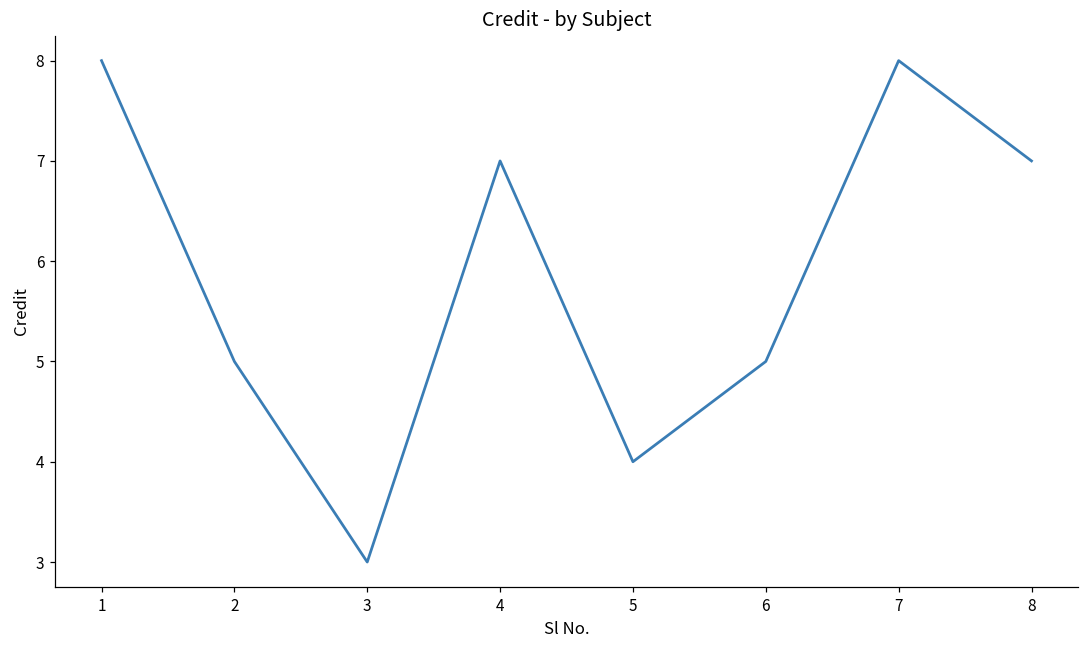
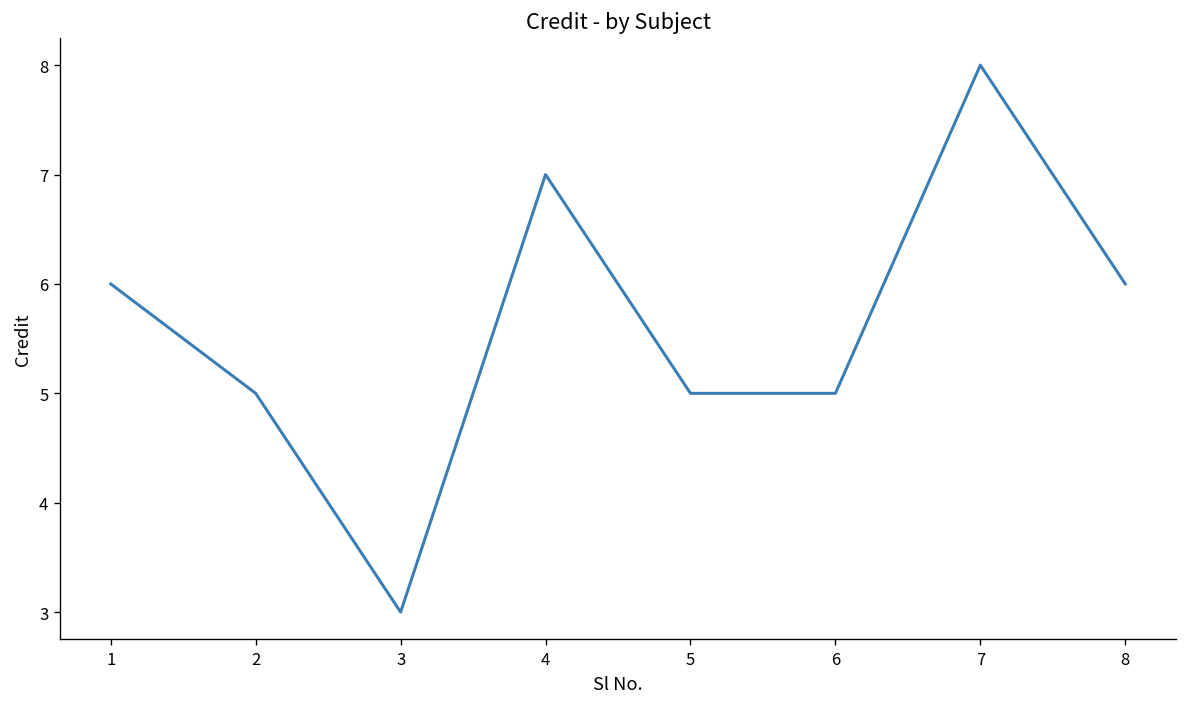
  {
-   "1": 8,
+   "1": 6,
    "2": 5,
    "3": 3,
    "4": 7,
-   "5": 4,
+   "5": 5,
    "6": 5,
    "7": 8,
-   "8": 7
+   "8": 6
  }
